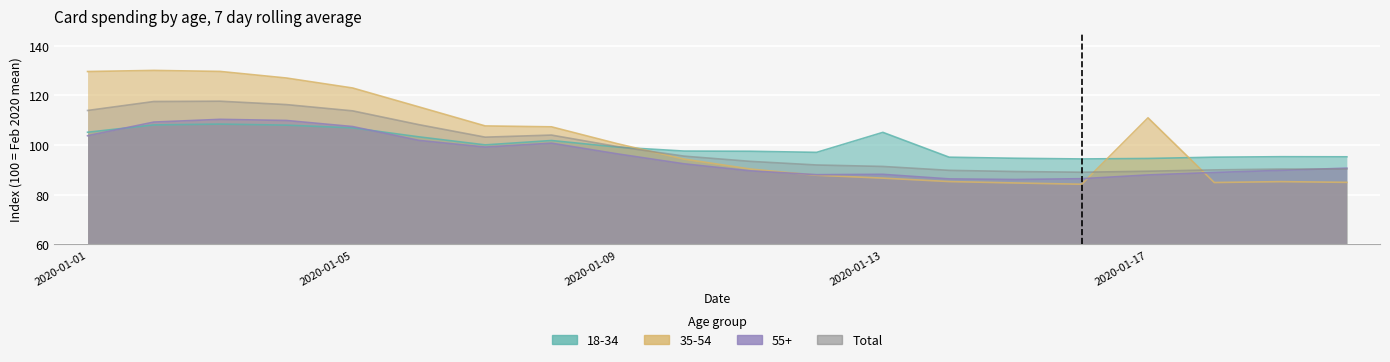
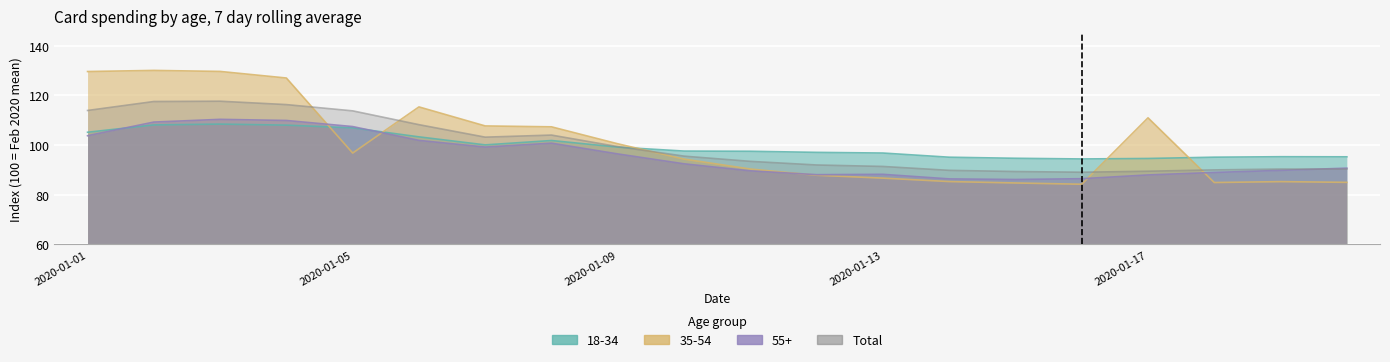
  {
    "18-34": {
      "2020-01-01": 105,
-     "2020-01-13": 105,
+     "2020-01-13": 97,
      "2020-01-17": 95
    },
    "35-54": {
      "2020-01-01": 130,
-     "2020-01-05": 123,
+     "2020-01-05": 97,
      "2020-01-09": 100,
      "2020-01-13": 87,
      "2020-01-17": 111
    }
  }
